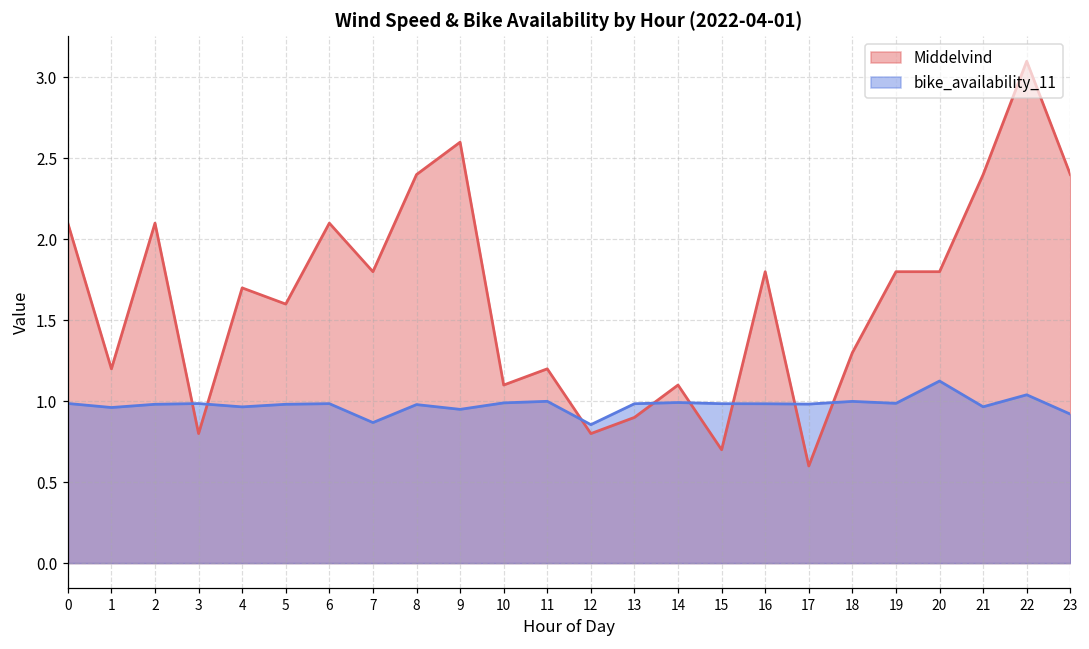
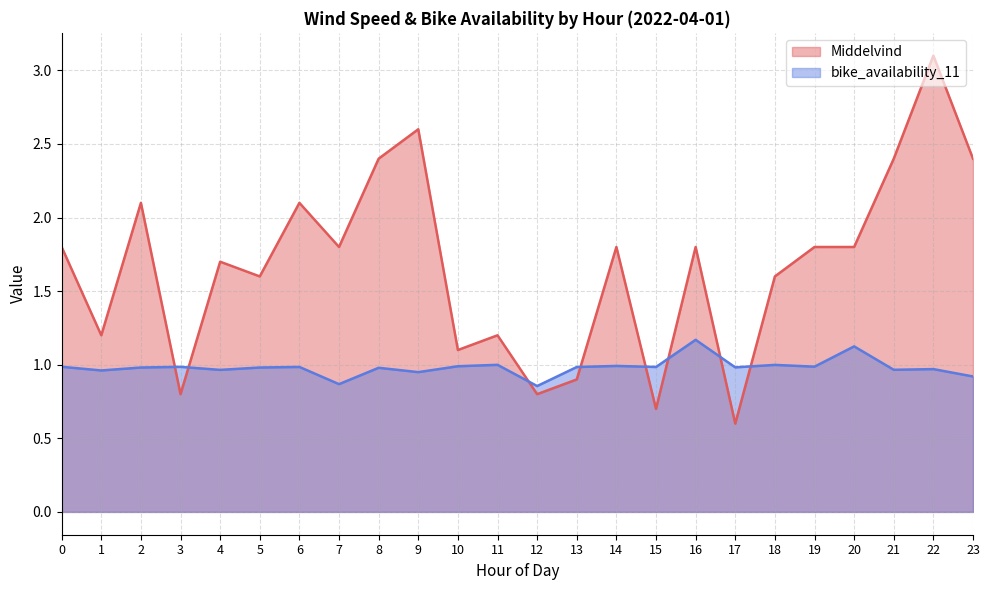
  {
    "Middelvind": {
-     "0": 2.1,
+     "0": 1.8,
      "1": 1.2,
      "2": 2.1,
      "3": 0.8,
      "4": 1.7,
      "5": 1.6,
      "6": 2.1,
      "7": 1.8,
      "8": 2.4,
      "9": 2.6,
      "10": 1.1,
      "11": 1.2,
      "12": 0.8,
      "13": 0.9,
-     "14": 1.1,
+     "14": 1.8,
      "15": 0.7,
      "16": 1.8,
      "17": 0.6,
-     "18": 1.3,
+     "18": 1.6,
      "19": 1.8,
      "20": 1.8,
      "21": 2.4,
      "23": 2.4
    },
    "bike_availability_11": {
      "0": 0.99,
      "1": 0.96,
      "2": 0.98,
      "3": 0.99,
      "4": 0.97,
      "5": 0.98,
      "6": 0.99,
      "7": 0.87,
      "8": 0.98,
      "9": 0.95,
      "10": 0.99,
      "11": 1.00,
      "12": 0.86,
      "13": 0.98,
      "14": 0.99,
      "15": 0.98,
-     "16": 0.98,
+     "16": 1.17,
      "17": 0.98,
      "18": 1.00,
      "19": 0.99,
      "20": 1.12,
      "21": 0.97,
-     "22": 1.04,
+     "22": 0.97,
      "23": 0.92
    }
  }
